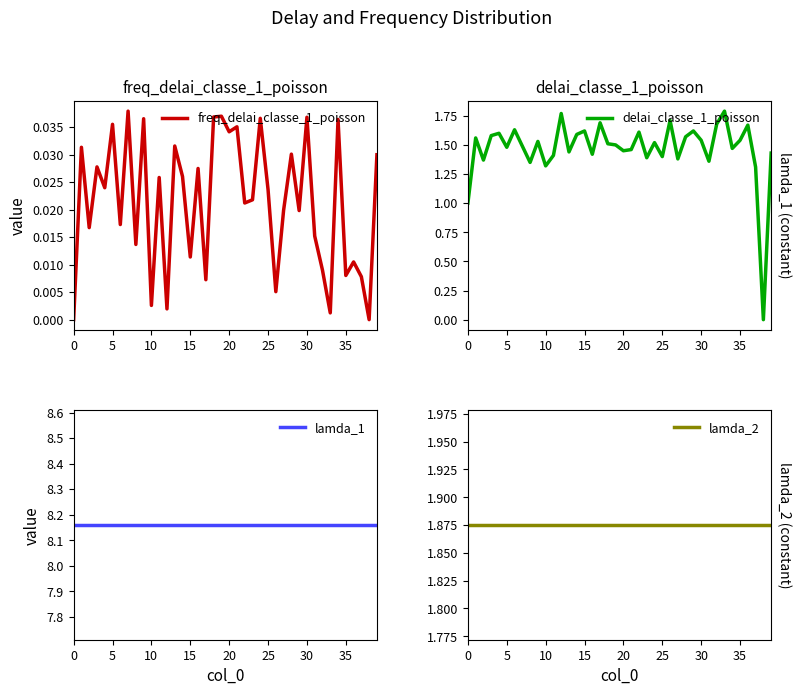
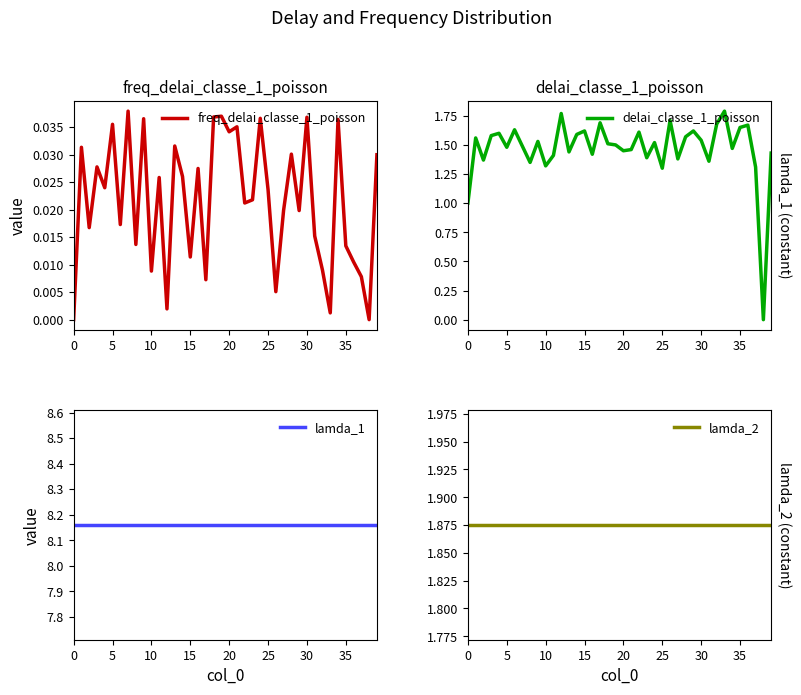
  {
    "freq_delai_classe_1_poisson": {
      "0": 0.000,
      "5": 0.036,
-     "10": 0.003,
+     "10": 0.009,
      "15": 0.011,
      "20": 0.034,
      "25": 0.024,
      "30": 0.037,
-     "35": 0.008
+     "35": 0.013
    },
    "delai_classe_1_poisson": {
      "0": 1.00,
      "5": 1.48,
      "10": 1.32,
      "15": 1.62,
      "20": 1.45,
-     "25": 1.4,
+     "25": 1.3,
      "30": 1.54,
-     "35": 1.54
+     "35": 1.65
    }
  }
